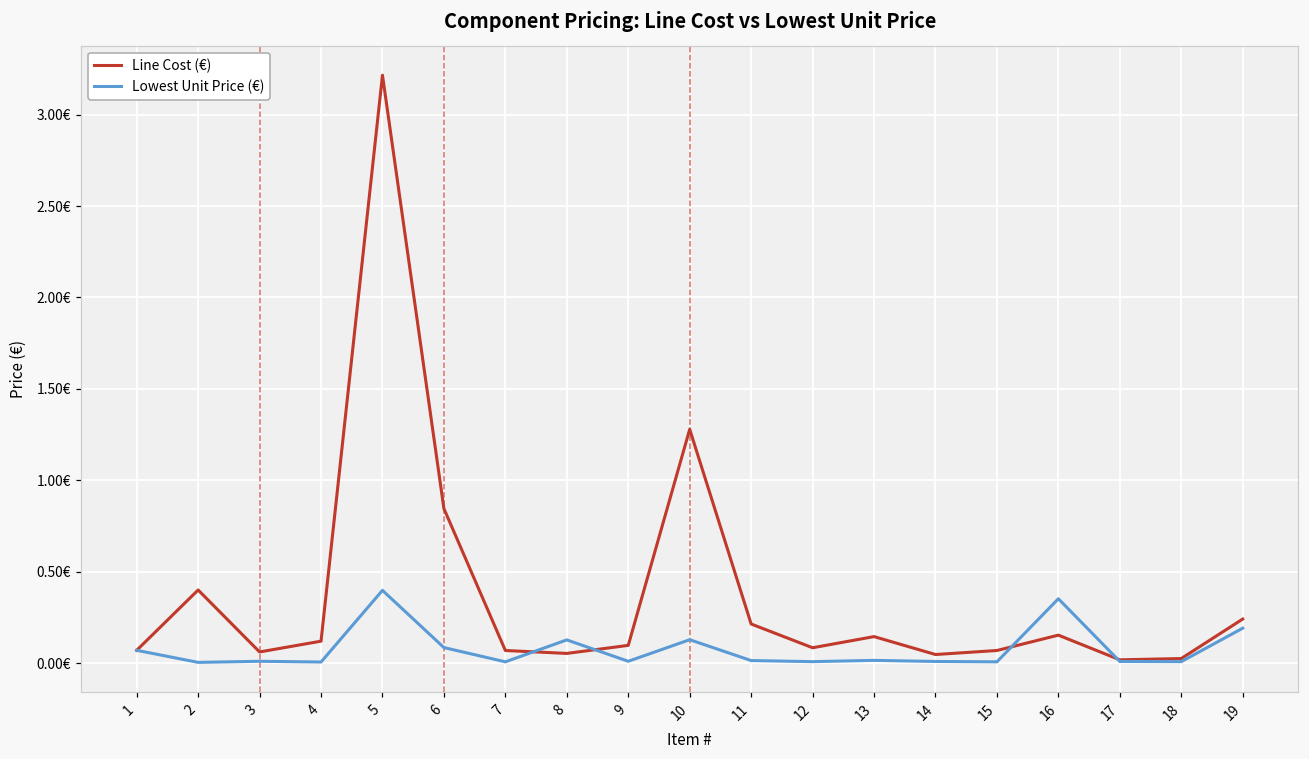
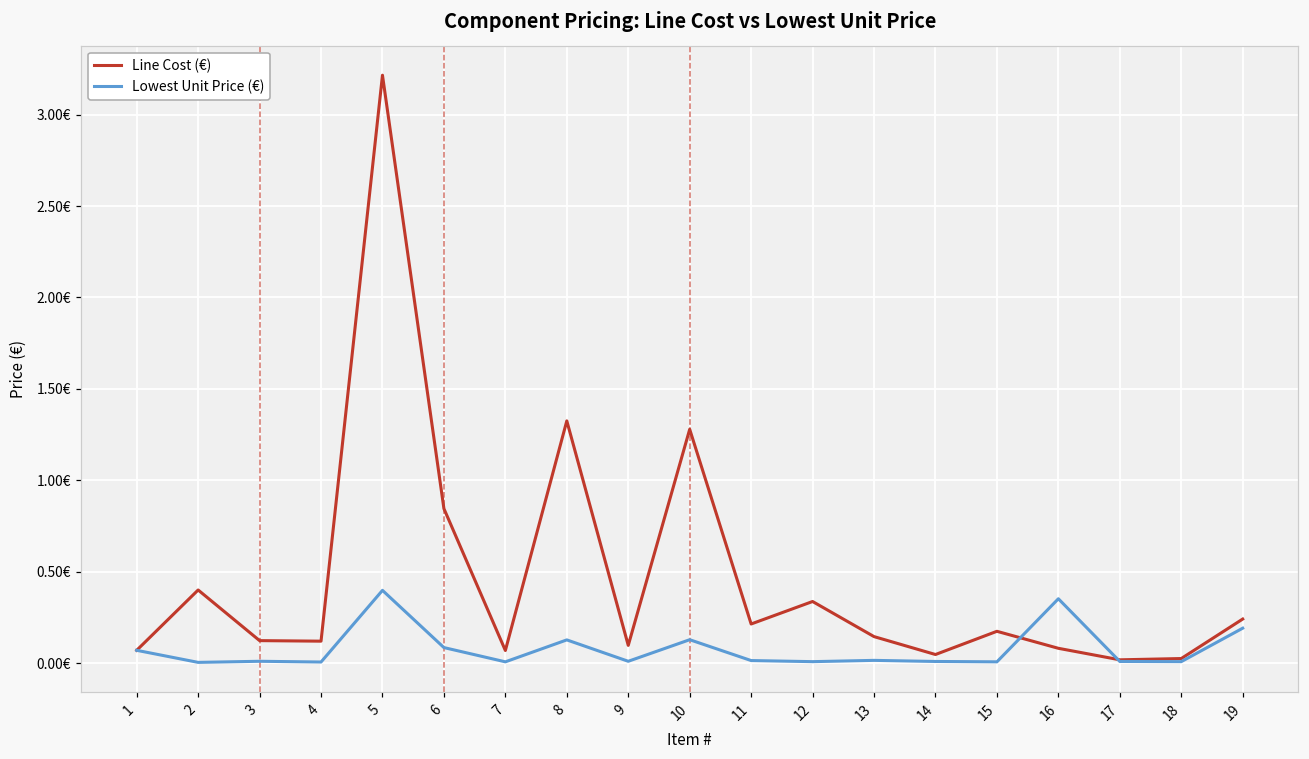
  {
    "Line Cost (€)": {
      "2": "0.40€",
-     "3": "0.06€",
+     "3": "0.12€",
      "4": "0.12€",
      "5": "3.22€",
      "6": "0.85€",
      "7": "0.07€",
-     "8": "0.05€",
+     "8": "1.33€",
      "9": "0.10€",
      "10": "1.28€",
      "11": "0.21€",
-     "12": "0.08€",
+     "12": "0.34€",
      "13": "0.15€",
      "14": "0.05€",
-     "15": "0.07€",
-     "16": "0.15€",
+     "15": "0.17€",
+     "16": "0.08€",
      "18": "0.03€",
      "19": "0.24€"
    },
    "Lowest Unit Price (€)": {
      "2": "0.00€",
      "3": "0.01€",
      "4": "0.01€",
      "5": "0.40€",
      "6": "0.09€",
      "7": "0.01€",
      "8": "0.13€",
      "9": "0.01€",
      "10": "0.13€",
      "11": "0.01€",
      "12": "0.01€",
      "13": "0.02€",
      "14": "0.01€",
      "15": "0.01€",
      "16": "0.35€",
      "18": "0.01€",
      "19": "0.19€"
    }
  }
